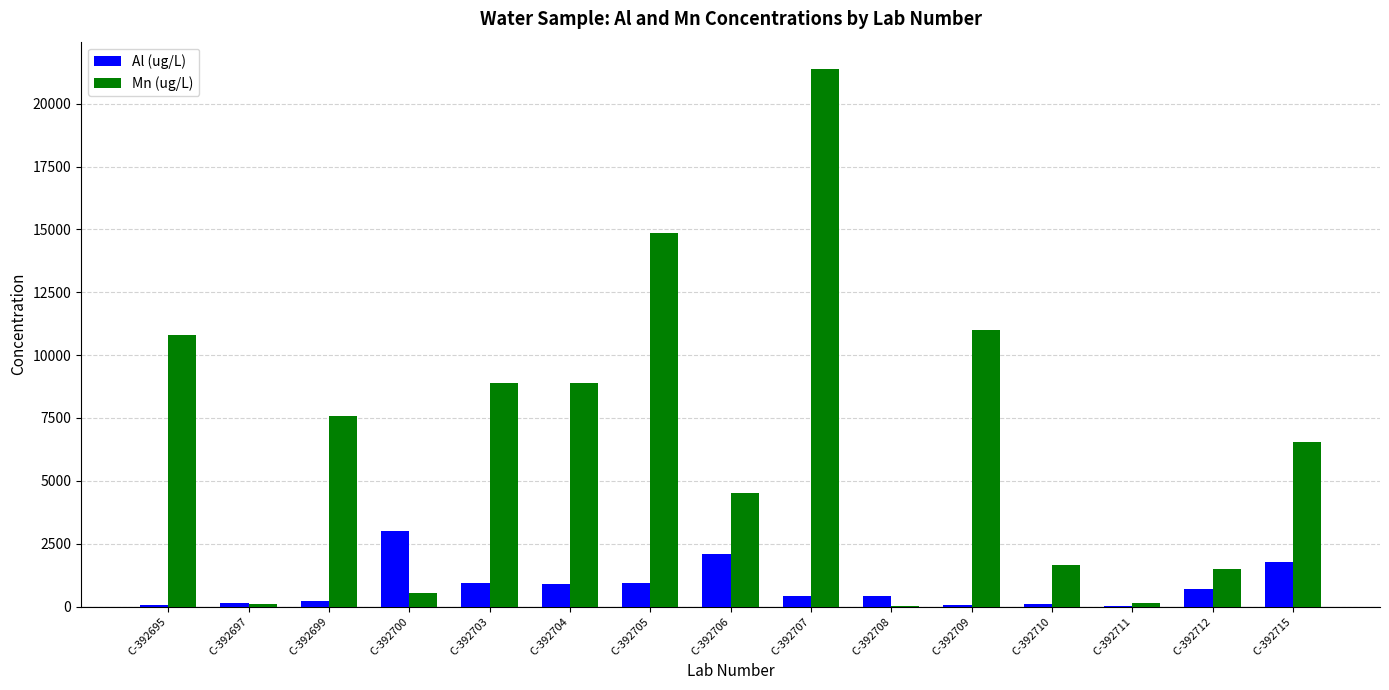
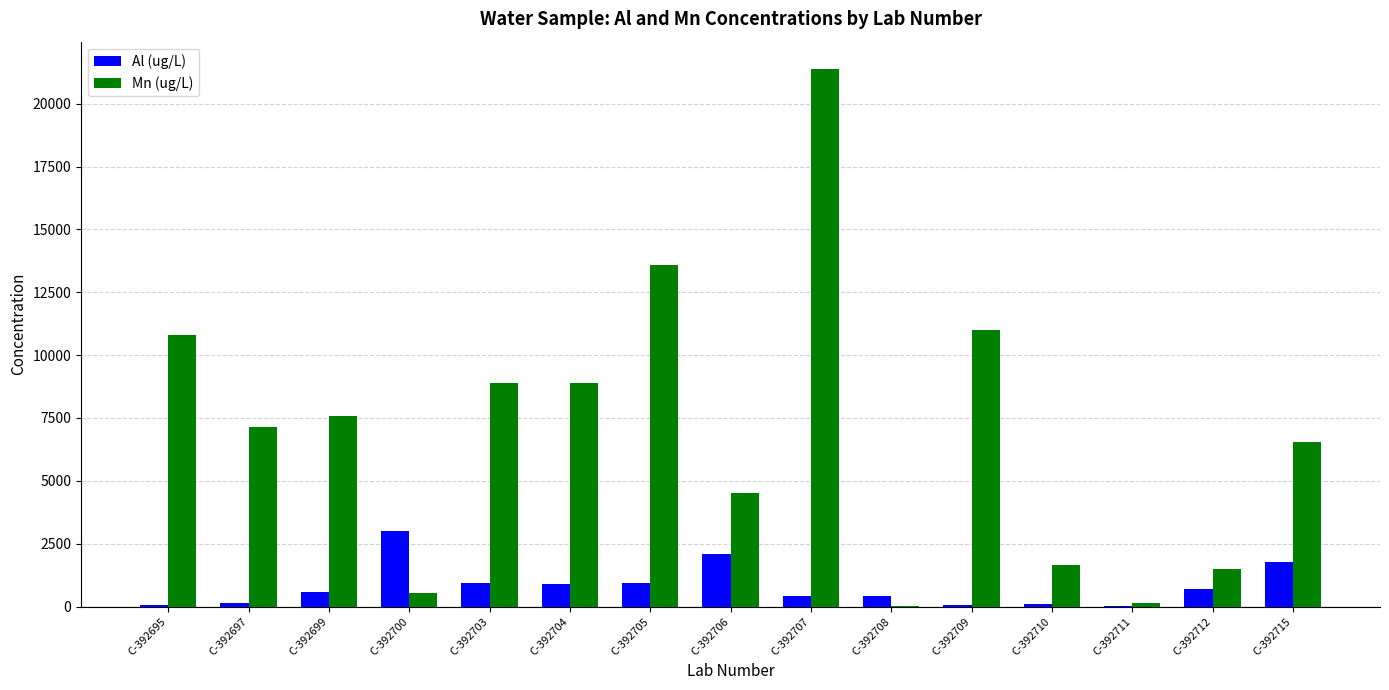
  {
    "Al (ug/L)": {
      "C-392697": 100,
-     "C-392699": 200,
+     "C-392699": 600,
      "C-392700": 3000,
      "C-392703": 900,
      "C-392704": 900,
      "C-392705": 900,
      "C-392706": 2100,
      "C-392707": 400,
      "C-392708": 400,
      "C-392710": 100,
      "C-392712": 700,
      "C-392715": 1800
    },
    "Mn (ug/L)": {
      "C-392695": 10800,
-     "C-392697": 100,
+     "C-392697": 7100,
      "C-392699": 7600,
      "C-392700": 500,
      "C-392703": 8900,
      "C-392704": 8900,
-     "C-392705": 14900,
+     "C-392705": 13600,
      "C-392706": 4500,
      "C-392707": 21400,
      "C-392709": 11000,
      "C-392710": 1700,
      "C-392711": 100,
      "C-392712": 1500,
      "C-392715": 6500
    }
  }
